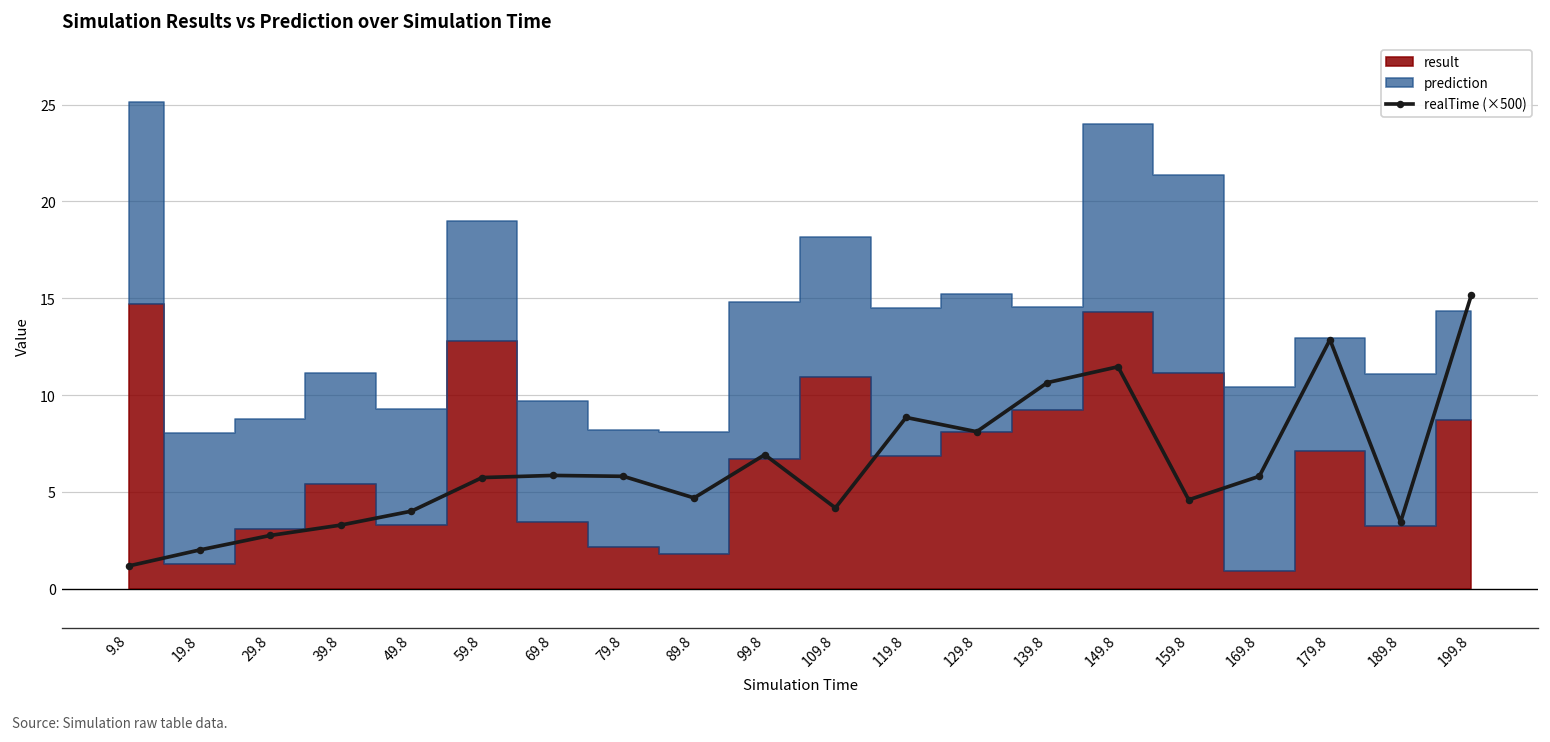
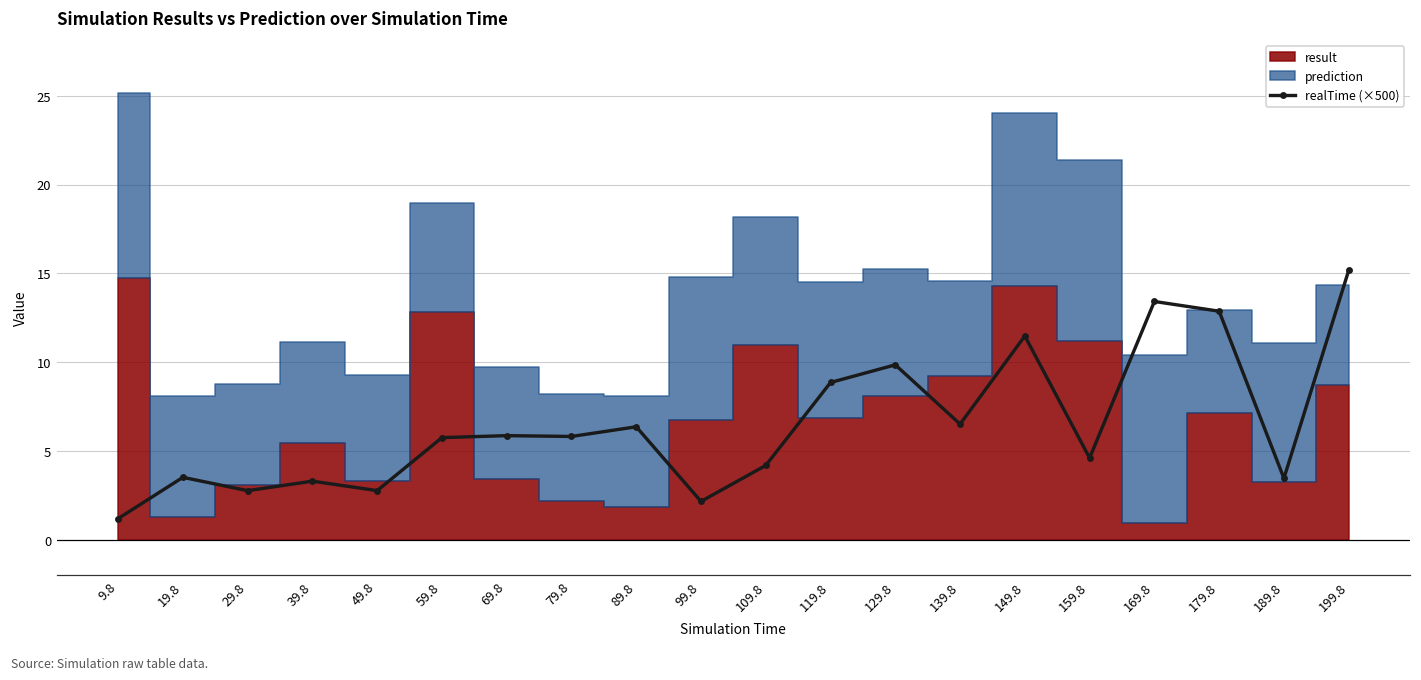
  {
    "realTime (×500)": {
      "9.8": 1.2,
-     "19.8": 2.0,
+     "19.8": 3.5,
      "29.8": 2.8,
      "39.8": 3.3,
-     "49.8": 4.0,
+     "49.8": 2.8,
      "59.8": 5.7,
      "69.8": 5.9,
      "79.8": 5.8,
-     "89.8": 4.7,
-     "99.8": 6.9,
+     "89.8": 6.4,
+     "99.8": 2.2,
      "109.8": 4.2,
      "119.8": 8.9,
-     "129.8": 8.1,
-     "139.8": 10.7,
+     "129.8": 9.8,
+     "139.8": 6.5,
      "149.8": 11.5,
      "159.8": 4.6,
-     "169.8": 5.8,
+     "169.8": 13.4,
      "179.8": 12.9,
      "189.8": 3.5,
      "199.8": 15.2
    }
  }
